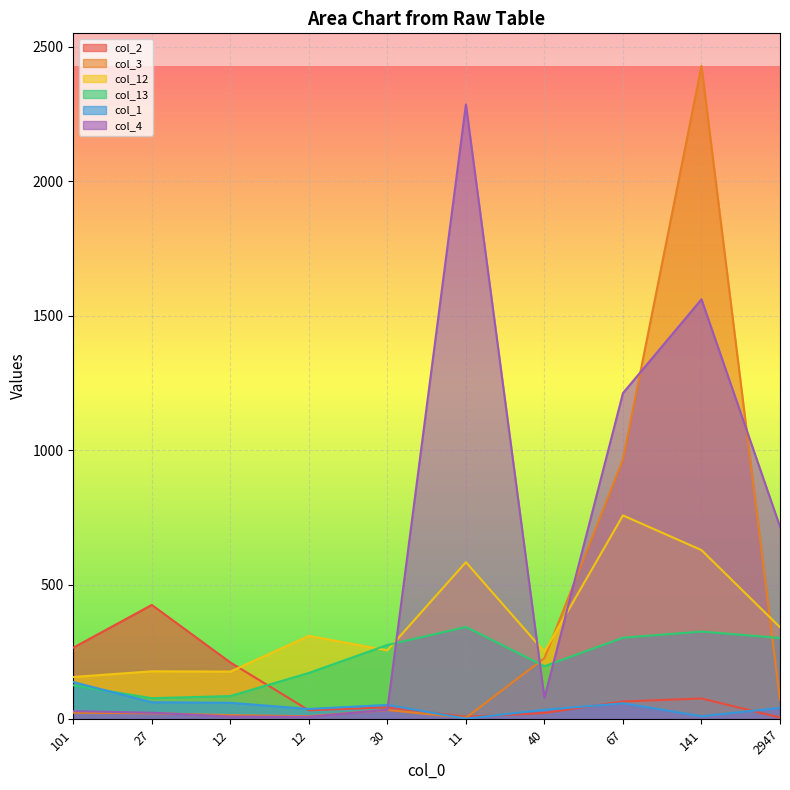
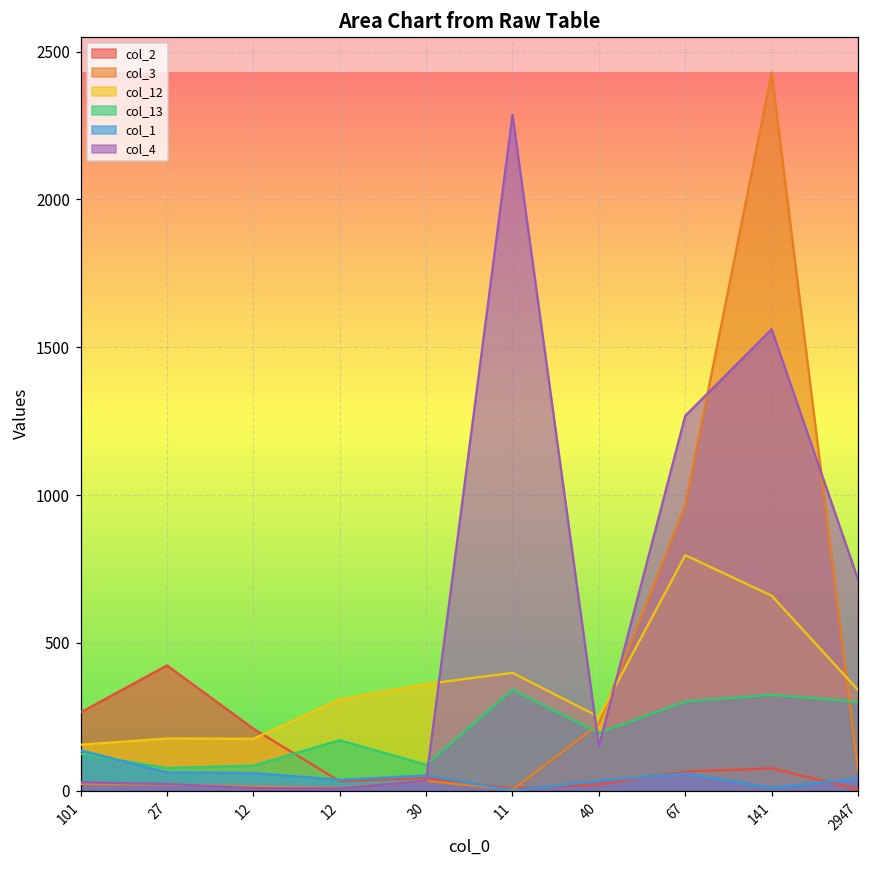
  {
    "col_12": {
      "101": 160,
      "27": 180,
-     "30": 260,
-     "11": 580,
+     "30": 360,
+     "11": 400,
      "40": 250,
-     "67": 760,
-     "141": 630,
+     "67": 800,
+     "141": 660,
      "2947": 340
    },
    "col_13": {
      "101": 130,
      "27": 80,
-     "30": 280,
+     "30": 90,
      "11": 340,
      "40": 200,
      "67": 300,
      "141": 330,
      "2947": 300
    },
    "col_1": {
      "101": 140,
      "27": 60,
      "40": 30,
      "141": 10,
      "2947": 40
    },
    "col_4": {
      "11": 2290,
-     "40": 80,
-     "67": 1210,
+     "40": 150,
+     "67": 1270,
      "141": 1560,
      "2947": 720
    }
  }
